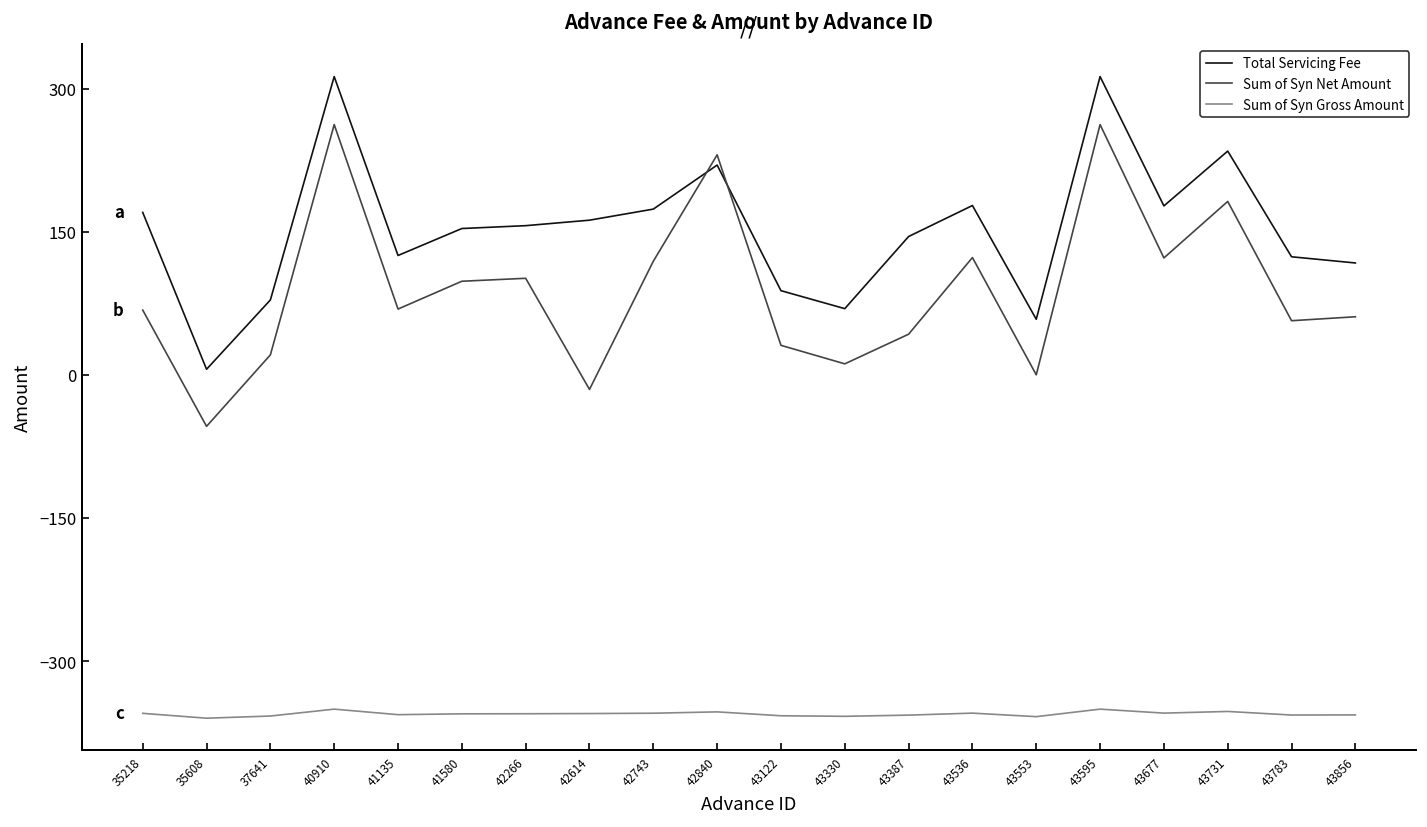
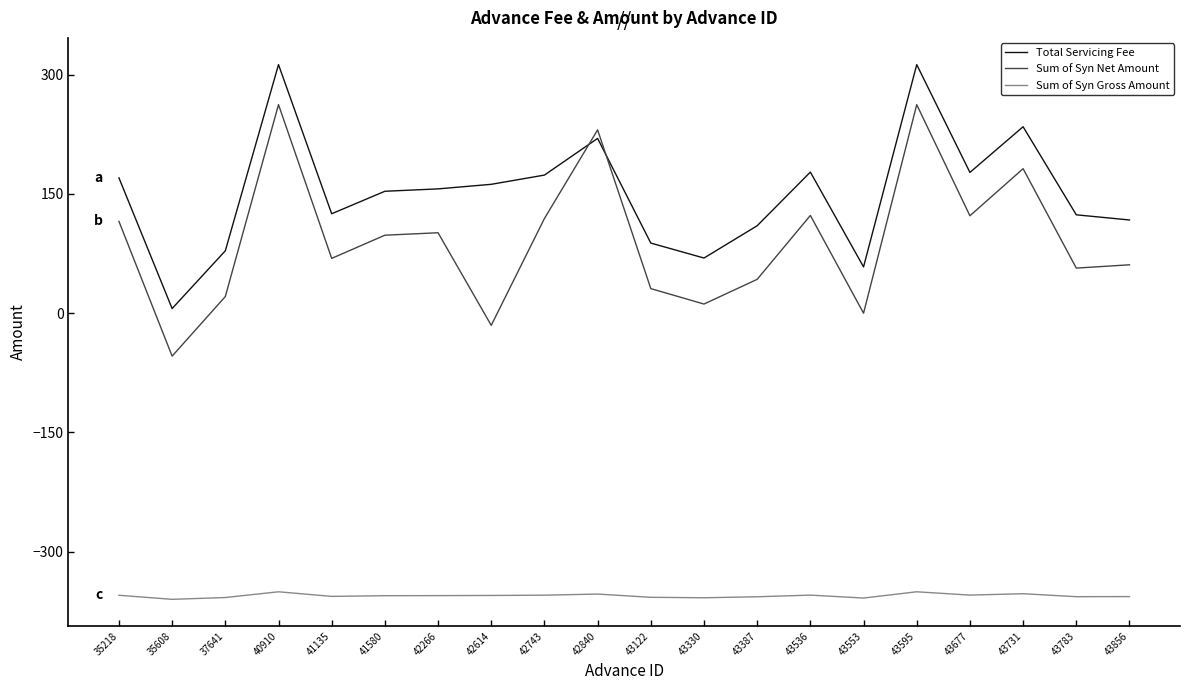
  {
    "Total Servicing Fee": {
      "35218": 170,
      "35608": 10,
      "37641": 80,
      "40910": 310,
      "41135": 130,
      "41580": 150,
      "42266": 160,
      "42614": 160,
      "42743": 170,
      "42840": 220,
      "43122": 90,
      "43330": 70,
-     "43387": 140,
+     "43387": 110,
      "43536": 180,
      "43553": 60,
      "43595": 310,
      "43677": 180,
      "43731": 230,
      "43783": 120,
      "43856": 120
    },
    "Sum of Syn Net Amount": {
-     "35218": 70,
+     "35218": 120,
      "35608": -50,
      "37641": 20,
      "40910": 260,
      "41135": 70,
      "41580": 100,
      "42266": 100,
      "42614": -20,
      "42743": 120,
      "42840": 230,
      "43122": 30,
      "43330": 10,
      "43387": 40,
      "43536": 120,
      "43553": 0,
      "43595": 260,
      "43677": 120,
      "43731": 180,
      "43783": 60,
      "43856": 60
    },
    "Sum of Syn Gross Amount": {
      "35218": -350,
      "35608": -360,
      "37641": -360,
      "40910": -350,
      "41135": -360,
      "41580": -360,
      "42266": -360,
      "42614": -350,
      "42743": -350,
      "42840": -350,
      "43122": -360,
      "43330": -360,
      "43387": -360,
      "43536": -350,
      "43553": -360,
      "43595": -350,
      "43677": -350,
      "43731": -350,
      "43783": -360,
      "43856": -360
    }
  }
